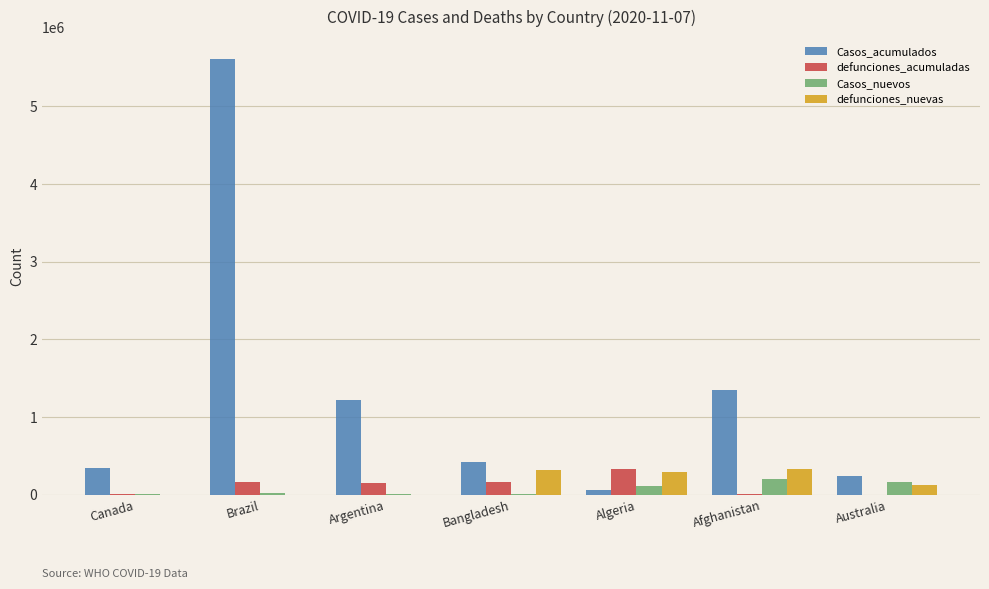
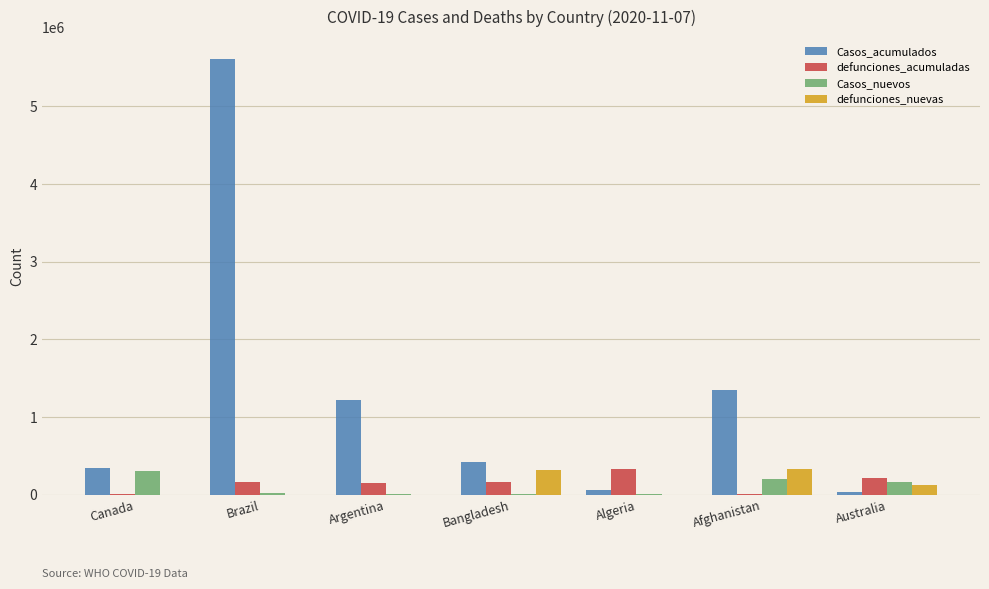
  {
    "Casos_acumulados": {
      "Canada": 300000,
      "Brazil": 5600000,
      "Argentina": 1200000,
      "Bangladesh": 400000,
      "Algeria": 100000,
      "Afghanistan": 1300000,
-     "Australia": 200000
+     "Australia": 0
    },
    "defunciones_acumuladas": {
      "Brazil": 200000,
      "Argentina": 200000,
      "Bangladesh": 200000,
      "Algeria": 300000,
-     "Australia": 0
+     "Australia": 200000
    },
    "Casos_nuevos": {
-     "Canada": 0,
-     "Algeria": 100000,
+     "Canada": 300000,
+     "Algeria": 0,
      "Afghanistan": 200000,
      "Australia": 200000
    },
    "defunciones_nuevas": {
      "Bangladesh": 300000,
-     "Algeria": 300000,
+     "Algeria": 0,
      "Afghanistan": 300000,
      "Australia": 100000
    }
  }
